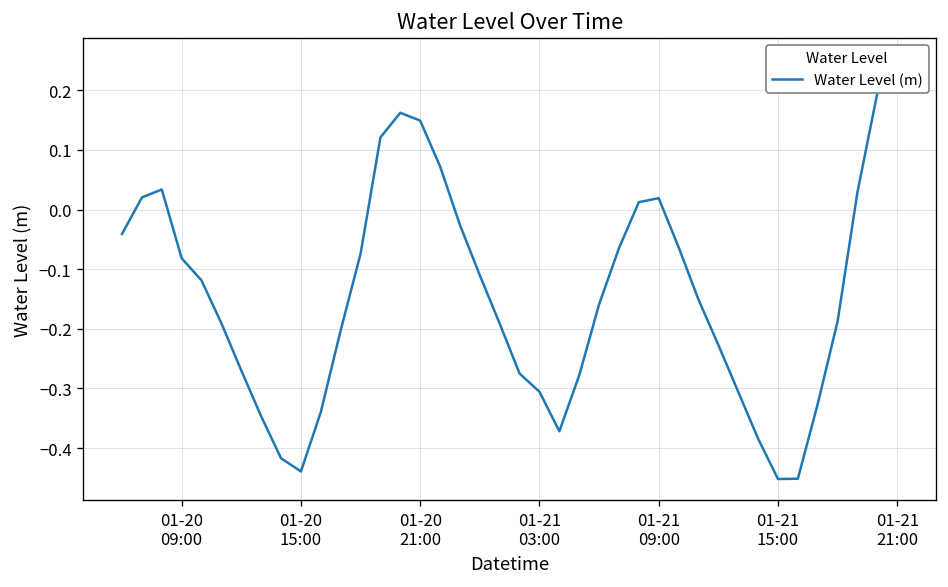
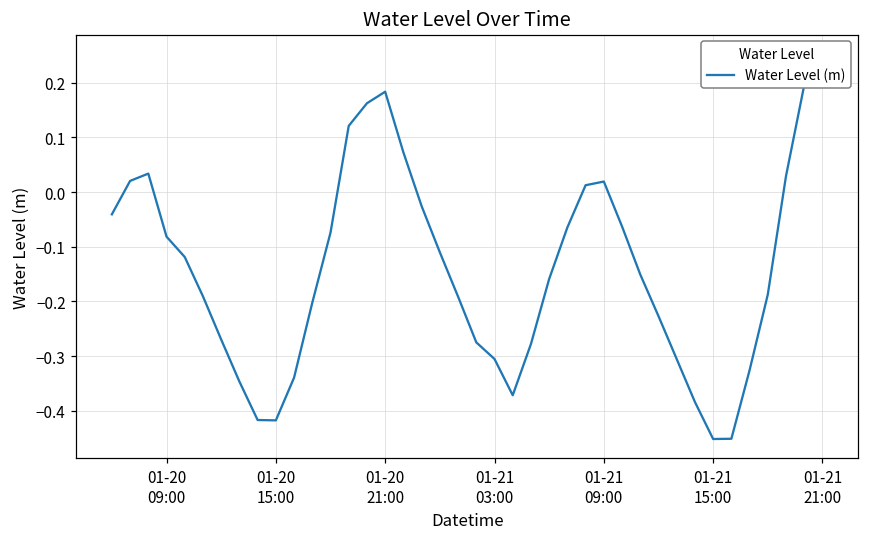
  {
    "01-20 09:00": -0.08,
-   "01-20 15:00": -0.44,
-   "01-20 21:00": 0.15,
+   "01-20 15:00": -0.42,
+   "01-20 21:00": 0.18,
    "01-21 03:00": -0.31,
    "01-21 09:00": 0.02,
    "01-21 15:00": -0.45
  }
